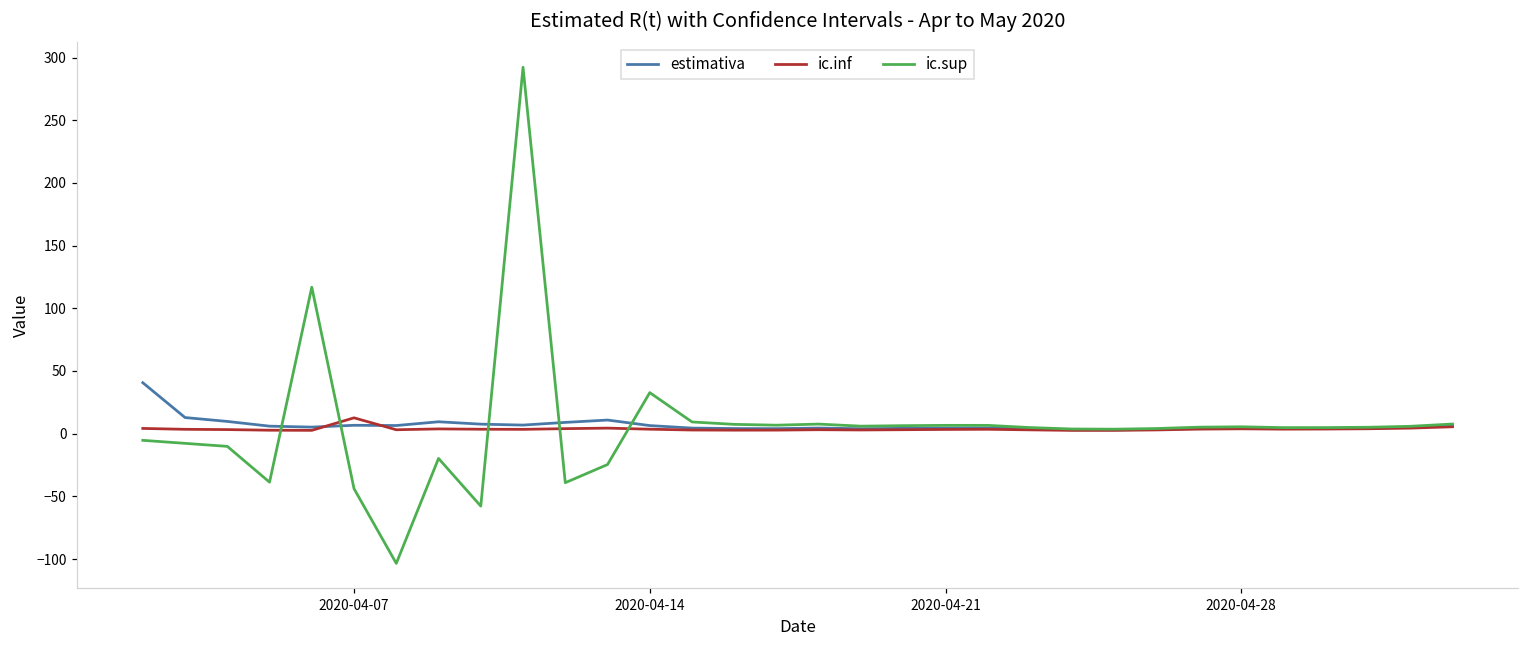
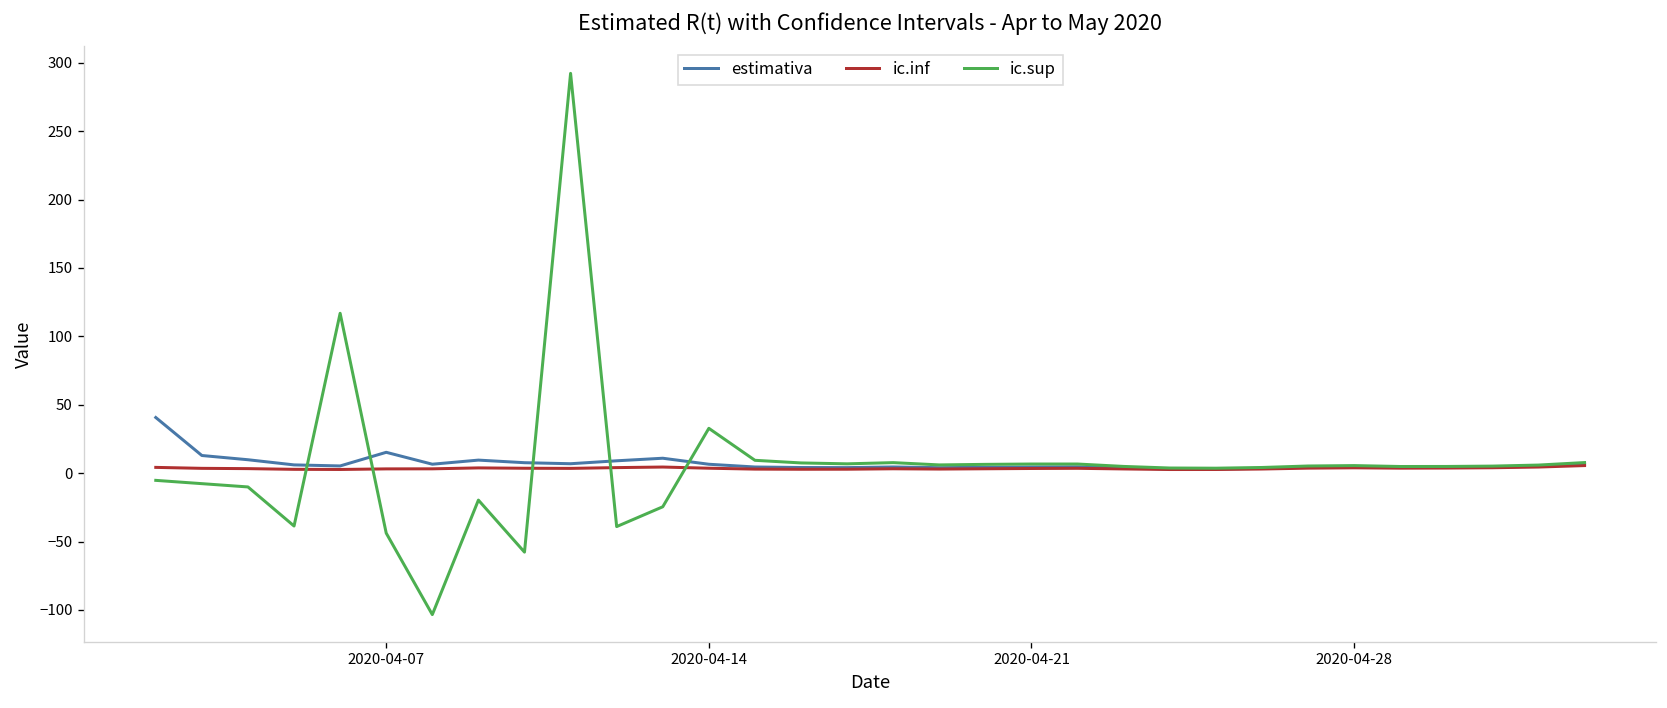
  {
    "estimativa": {
-     "2020-04-07": 7,
+     "2020-04-07": 15,
      "2020-04-14": 6
    },
    "ic.inf": {
-     "2020-04-07": 13,
+     "2020-04-07": 3,
      "2020-04-14": 4
    },
    "ic.sup": {
      "2020-04-07": -44,
      "2020-04-14": 33
    }
  }
